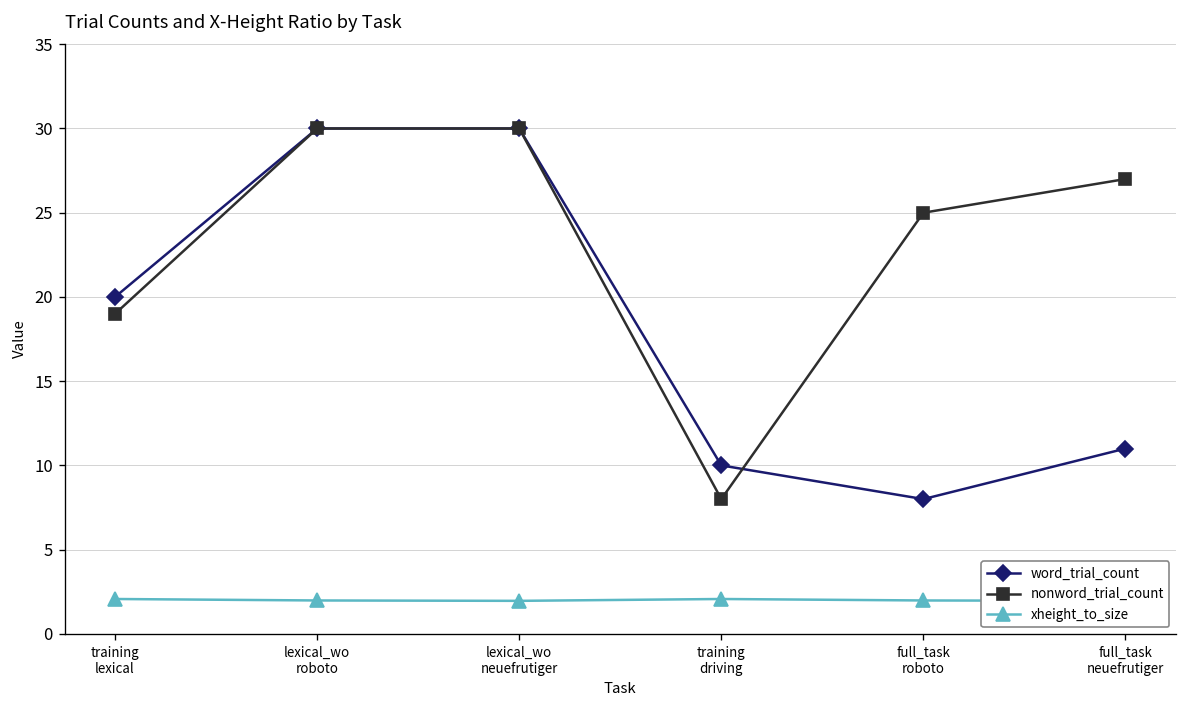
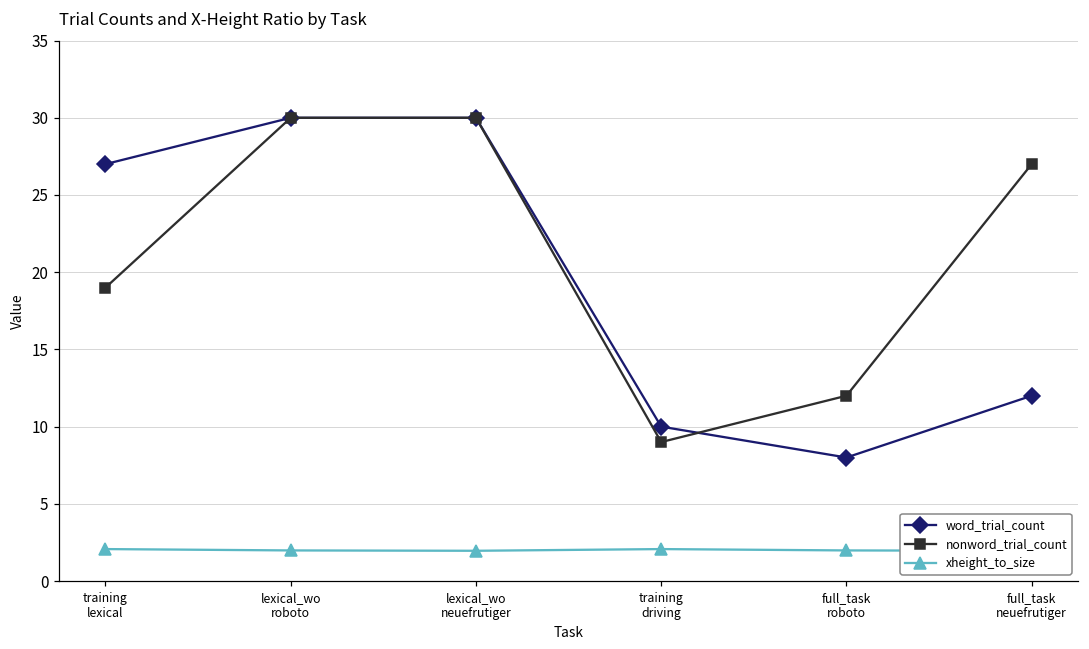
  {
    "word_trial_count": {
-     "training lexical": 20,
+     "training lexical": 27,
      "training driving": 10,
      "full_task roboto": 8,
-     "full_task neuefrutiger": 11
+     "full_task neuefrutiger": 12
    },
    "nonword_trial_count": {
      "training lexical": 19,
-     "training driving": 8,
-     "full_task roboto": 25,
+     "training driving": 9,
+     "full_task roboto": 12,
      "full_task neuefrutiger": 27
    },
    "xheight_to_size": {
      "training lexical": 2,
      "lexical_wo roboto": 2,
      "lexical_wo neuefrutiger": 2,
      "training driving": 2,
      "full_task roboto": 2
    }
  }
